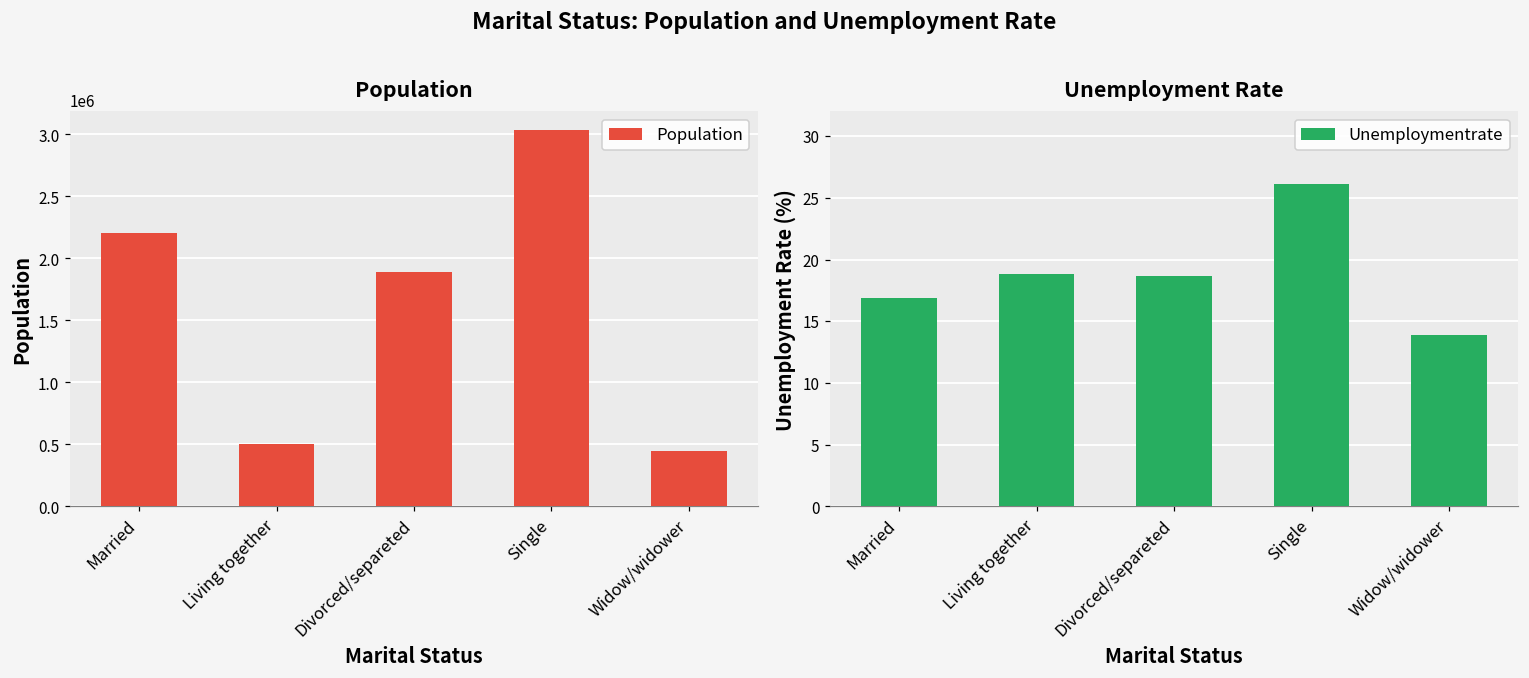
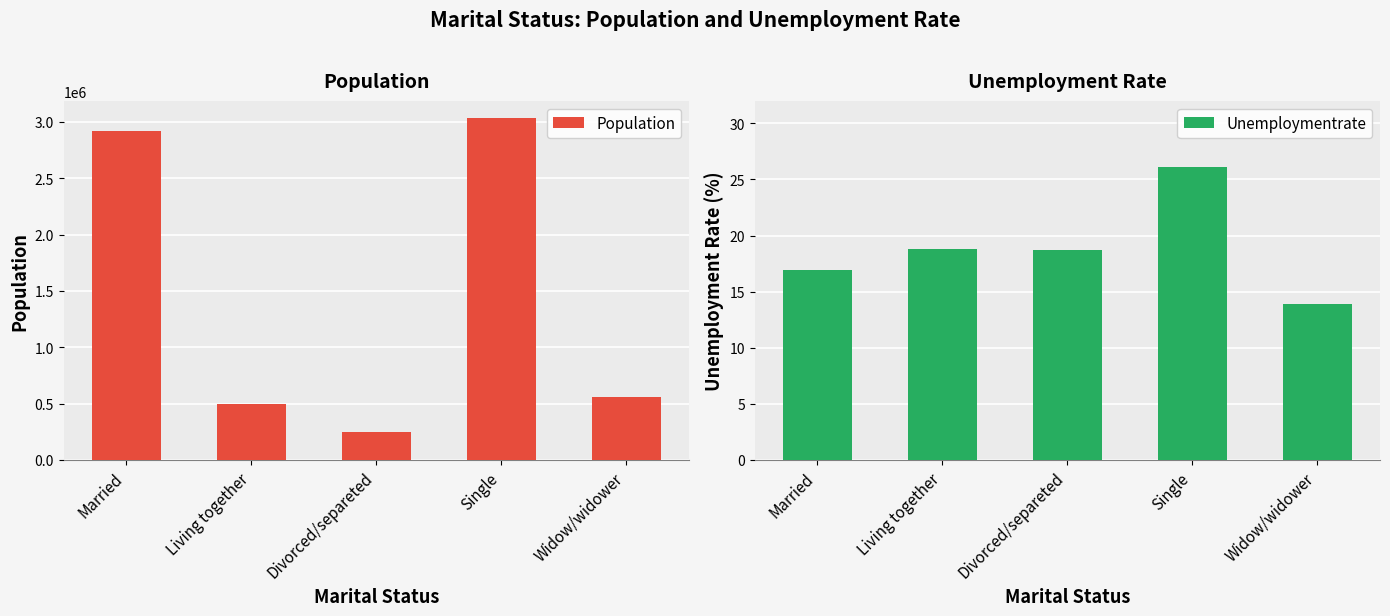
  {
    "Population": {
-     "Married": 2210000,
+     "Married": 2910000,
      "Living together": 500000,
-     "Divorced/separeted": 1890000,
+     "Divorced/separeted": 250000,
      "Single": 3030000,
-     "Widow/widower": 440000
+     "Widow/widower": 560000
    },
    "Unemployment Rate": {
      "Married": 16.9,
      "Living together": 18.8,
      "Divorced/separeted": 18.7,
      "Single": 26.1,
      "Widow/widower": 13.9
    }
  }
